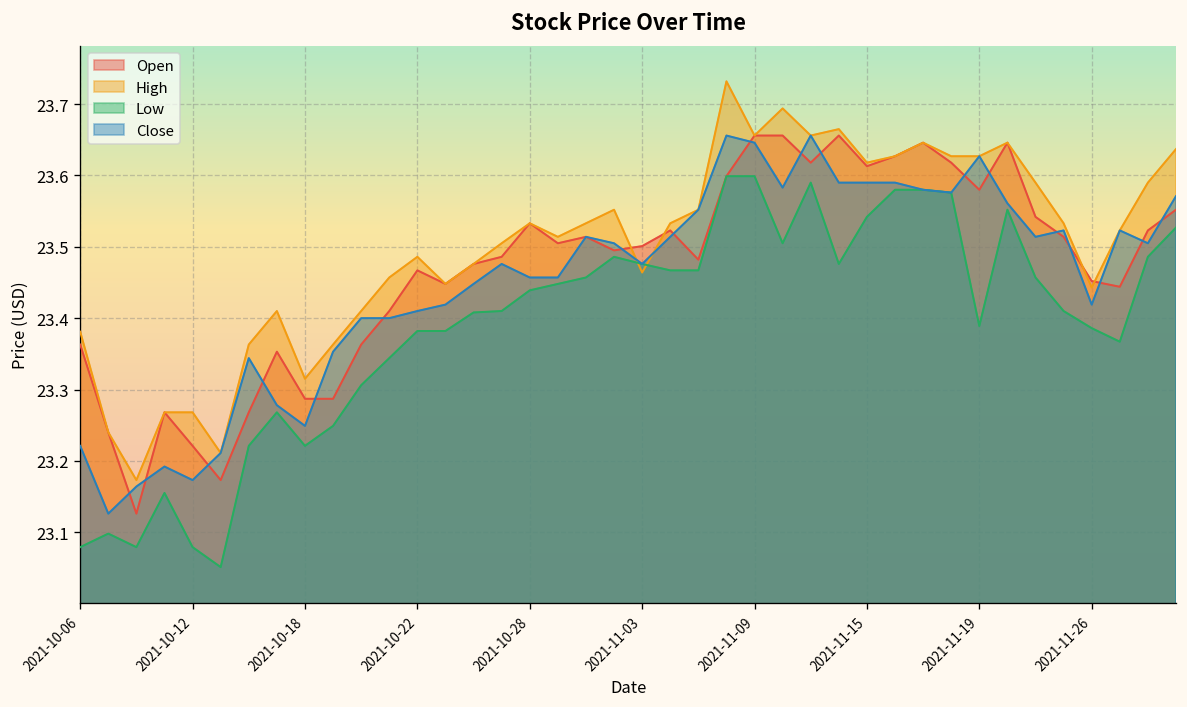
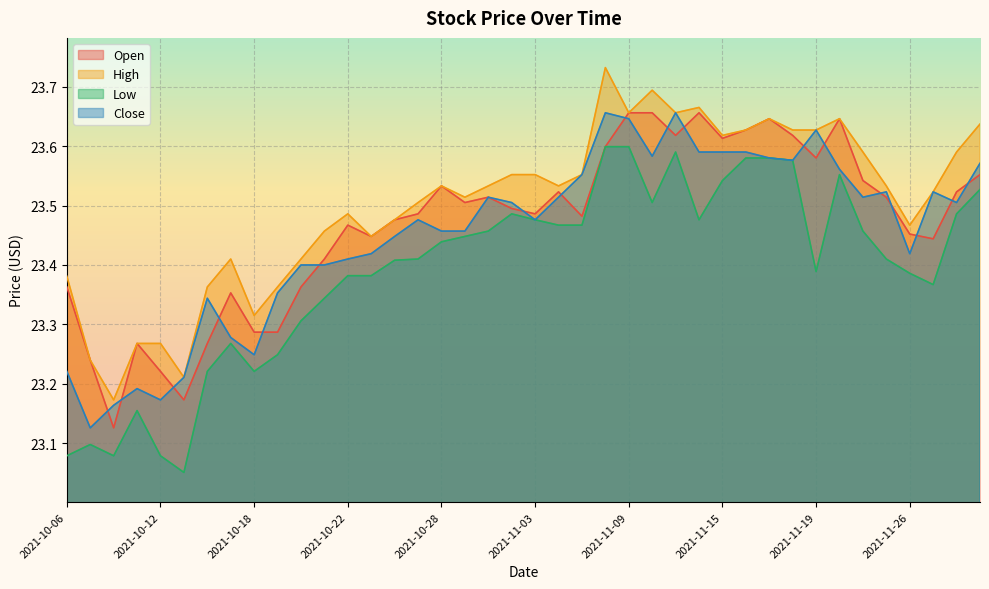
  {
    "Open": {
      "2021-10-06": 23.36,
      "2021-10-12": 23.22,
      "2021-10-18": 23.29,
      "2021-10-22": 23.47,
-     "2021-11-03": 23.50,
+     "2021-11-03": 23.49,
      "2021-11-15": 23.61,
      "2021-11-19": 23.58,
      "2021-11-26": 23.45
    },
    "High": {
      "2021-10-06": 23.38,
      "2021-10-12": 23.27,
      "2021-10-18": 23.32,
      "2021-10-22": 23.49,
-     "2021-11-03": 23.46,
+     "2021-11-03": 23.55,
      "2021-11-15": 23.62,
-     "2021-11-26": 23.44
+     "2021-11-26": 23.47
    },
    "Low": {
      "2021-10-06": 23.08,
      "2021-10-12": 23.08,
      "2021-10-18": 23.22,
      "2021-10-22": 23.38,
      "2021-10-28": 23.44,
      "2021-11-09": 23.60,
      "2021-11-15": 23.54,
      "2021-11-19": 23.39,
      "2021-11-26": 23.39
    },
    "Close": {
      "2021-10-06": 23.22,
      "2021-10-12": 23.17,
      "2021-10-18": 23.25,
      "2021-10-22": 23.41,
      "2021-10-28": 23.46,
      "2021-11-09": 23.65,
      "2021-11-15": 23.59,
      "2021-11-26": 23.42
    }
  }
